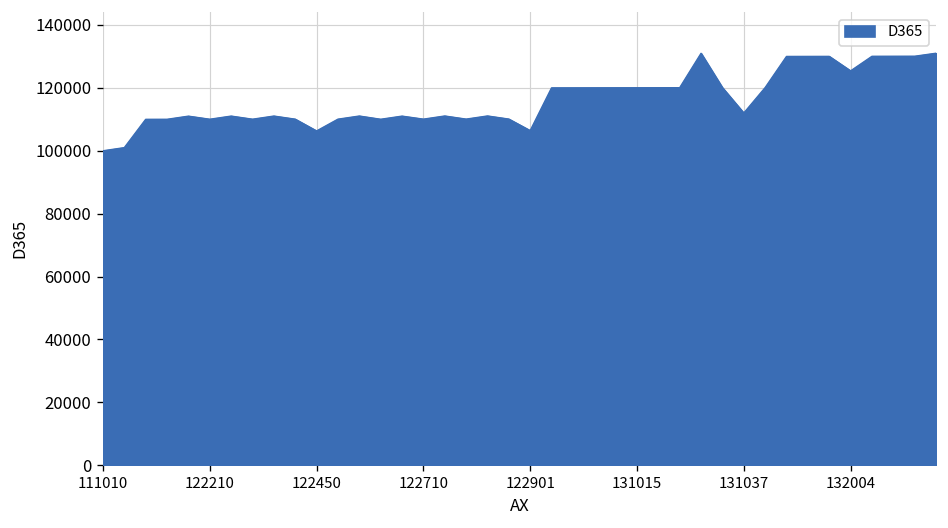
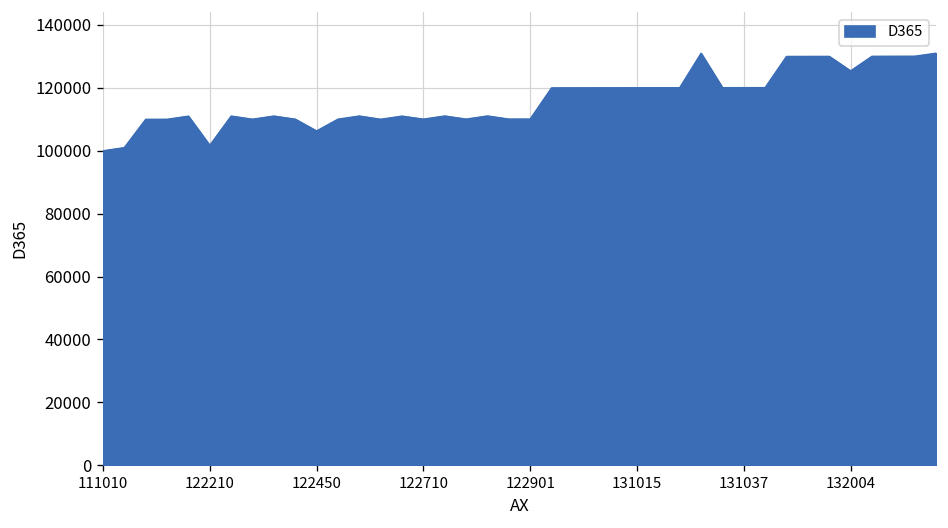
  {
    "111010": 100000,
-   "122210": 110000,
+   "122210": 102000,
    "122450": 106000,
    "122710": 110000,
-   "122901": 106000,
+   "122901": 110000,
    "131015": 120000,
-   "131037": 112000,
+   "131037": 120000,
    "132004": 125000
  }
